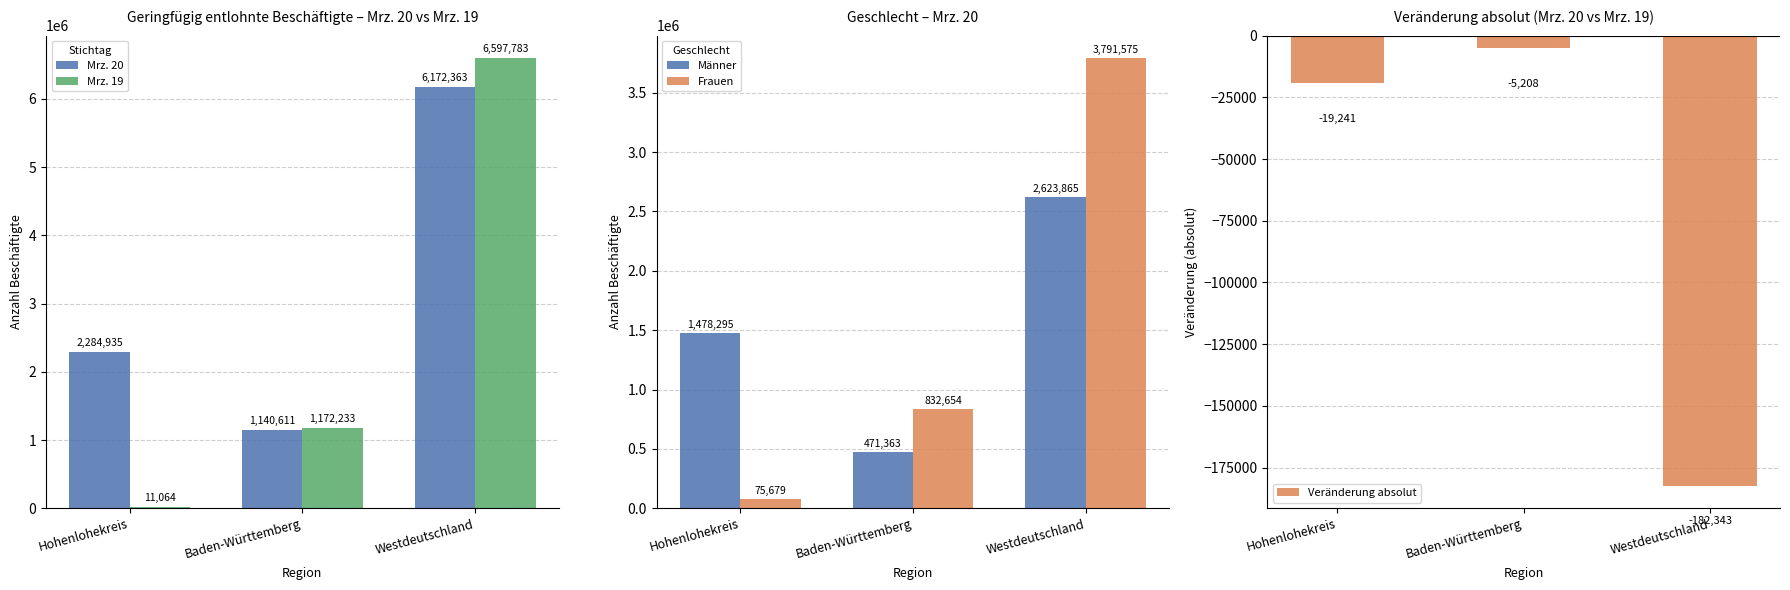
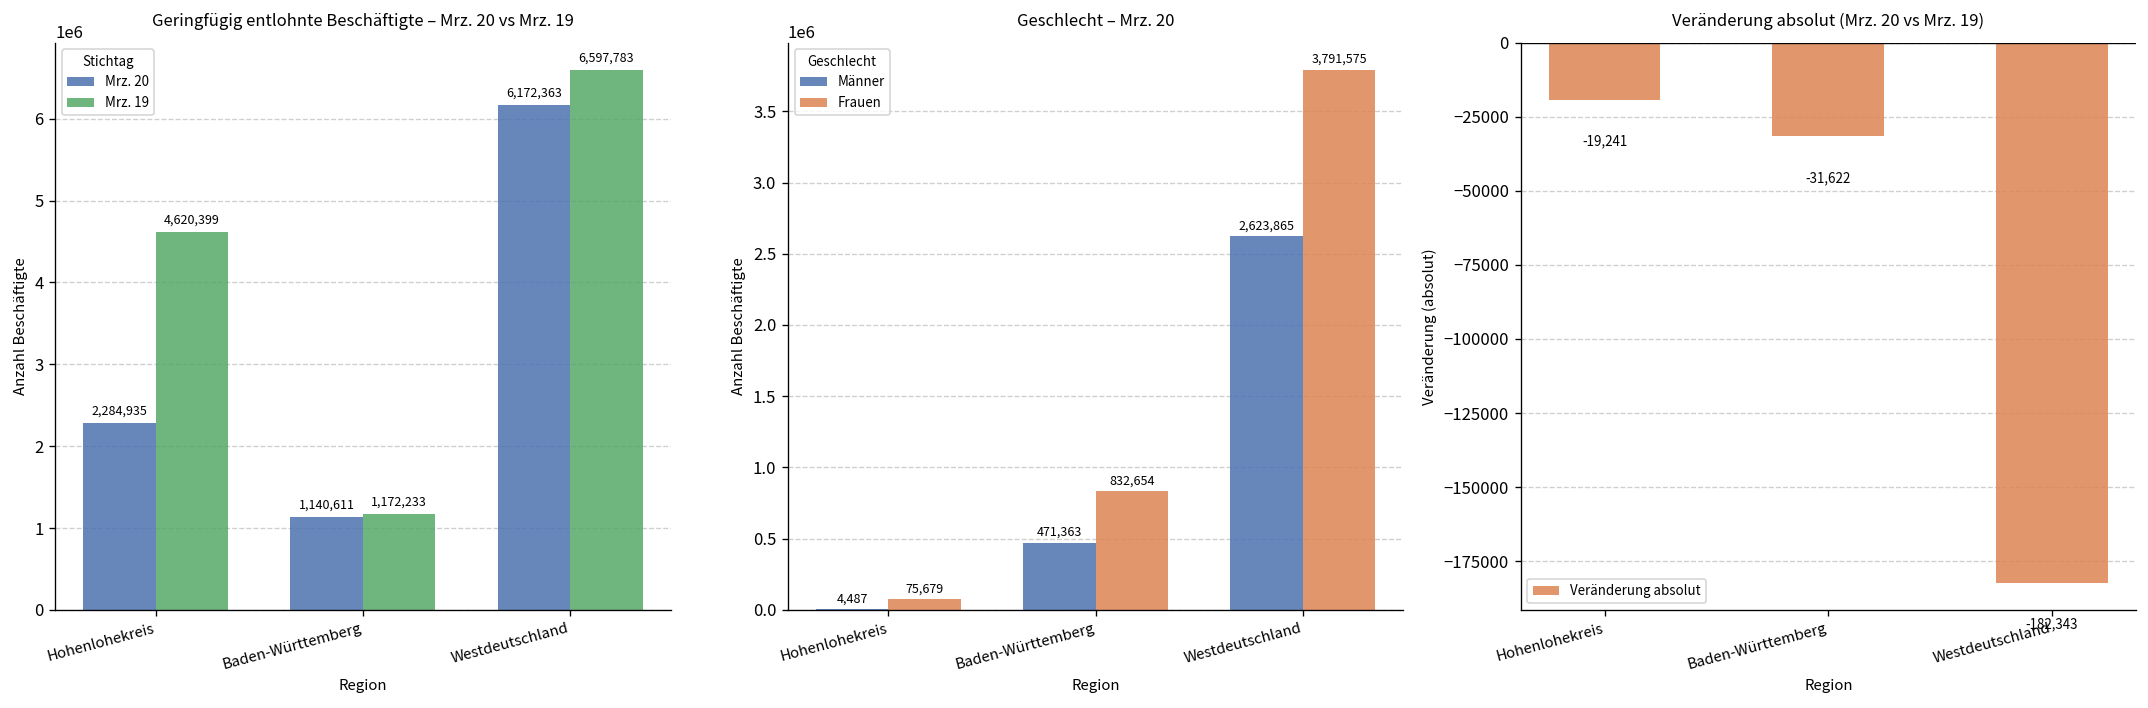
  {
    "Geringfügig entlohnte Beschäftigte – Mrz. 20 vs Mrz. 19": {
      "Mrz. 20": {
        "Hohenlohekreis": "2,284,935",
        "Baden-Württemberg": "1,140,611",
        "Westdeutschland": "6,172,363"
      },
      "Mrz. 19": {
-       "Hohenlohekreis": "11,064",
+       "Hohenlohekreis": "4,620,399",
        "Baden-Württemberg": "1,172,233",
        "Westdeutschland": "6,597,783"
      }
    },
    "Geschlecht – Mrz. 20": {
      "Männer": {
-       "Hohenlohekreis": "1,478,295",
+       "Hohenlohekreis": "4,487",
        "Baden-Württemberg": "471,363",
        "Westdeutschland": "2,623,865"
      },
      "Frauen": {
        "Hohenlohekreis": "75,679",
        "Baden-Württemberg": "832,654",
        "Westdeutschland": "3,791,575"
      }
    },
    "Veränderung absolut (Mrz. 20 vs Mrz. 19)": {
-     "Baden-Württemberg": "-5,208"
+     "Baden-Württemberg": "-31,622"
    }
  }
